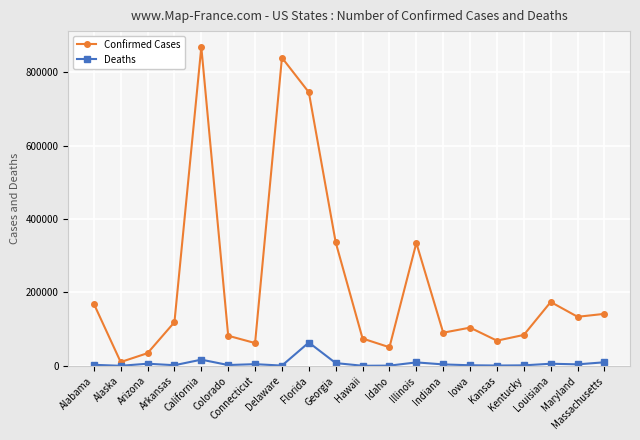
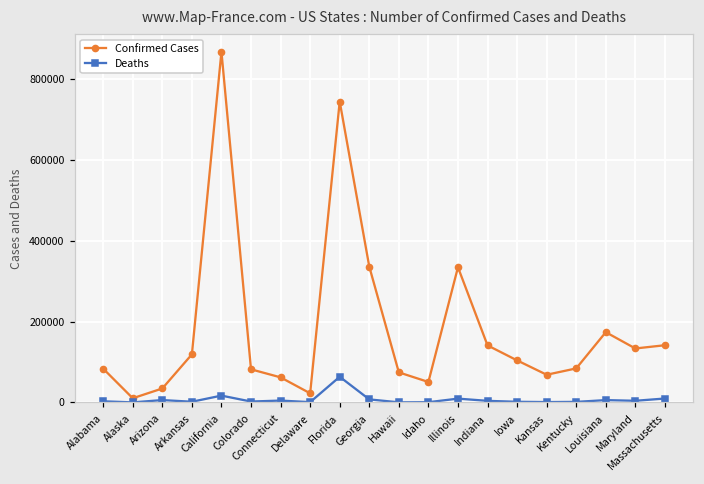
  {
    "Confirmed Cases": {
-     "Alabama": 170000,
+     "Alabama": 80000,
      "Alaska": 10000,
      "Arizona": 30000,
      "Arkansas": 120000,
      "California": 870000,
      "Colorado": 80000,
      "Connecticut": 60000,
-     "Delaware": 840000,
+     "Delaware": 20000,
      "Florida": 740000,
      "Georgia": 340000,
      "Hawaii": 70000,
      "Idaho": 50000,
      "Illinois": 330000,
-     "Indiana": 90000,
+     "Indiana": 140000,
      "Iowa": 100000,
      "Kansas": 70000,
      "Kentucky": 80000,
      "Louisiana": 170000,
      "Maryland": 130000,
      "Massachusetts": 140000
    },
    "Deaths": {
      "Alabama": 0,
      "Alaska": 0,
      "Arizona": 10000,
      "Arkansas": 0,
      "California": 20000,
      "Colorado": 0,
      "Connecticut": 0,
      "Delaware": 0,
      "Florida": 60000,
      "Georgia": 10000,
      "Hawaii": 0,
      "Idaho": 0,
      "Illinois": 10000,
      "Indiana": 0,
      "Iowa": 0,
      "Kansas": 0,
      "Kentucky": 0,
      "Louisiana": 10000,
      "Maryland": 0,
      "Massachusetts": 10000
    }
  }
